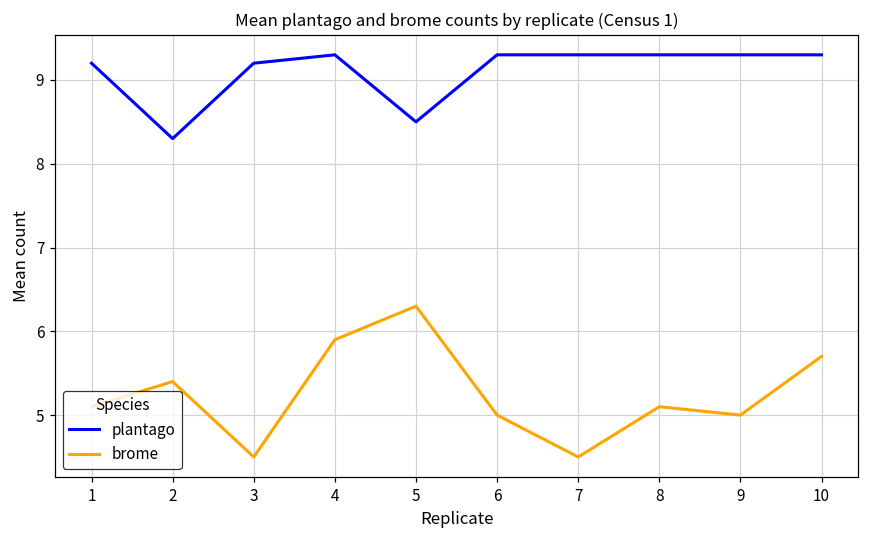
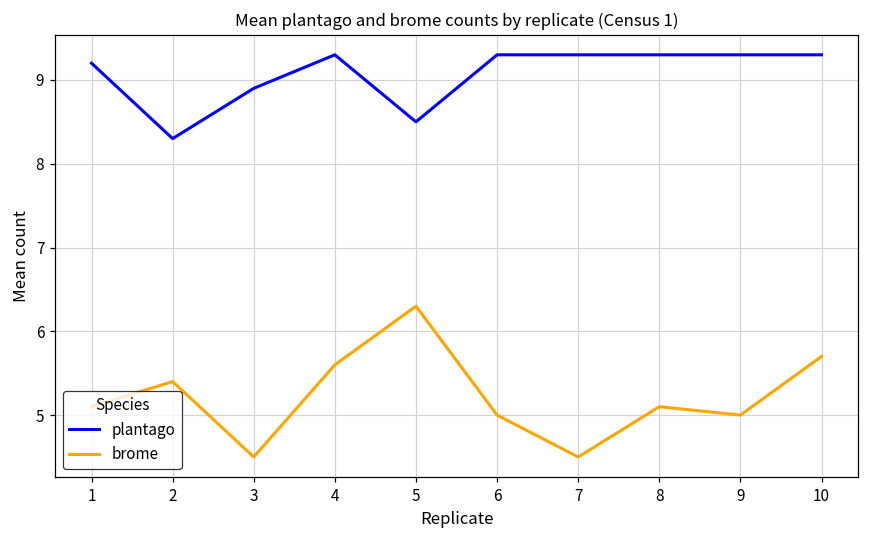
  {
    "plantago": {
      "1": 9.2,
      "2": 8.3,
-     "3": 9.2,
+     "3": 8.9,
      "4": 9.3,
      "5": 8.5,
      "6": 9.3,
      "7": 9.3,
      "8": 9.3,
      "9": 9.3,
      "10": 9.3
    },
    "brome": {
      "2": 5.4,
      "3": 4.5,
-     "4": 5.9,
+     "4": 5.6,
      "5": 6.3,
      "6": 5.0,
      "7": 4.5,
      "8": 5.1,
      "9": 5.0,
      "10": 5.7
    }
  }
